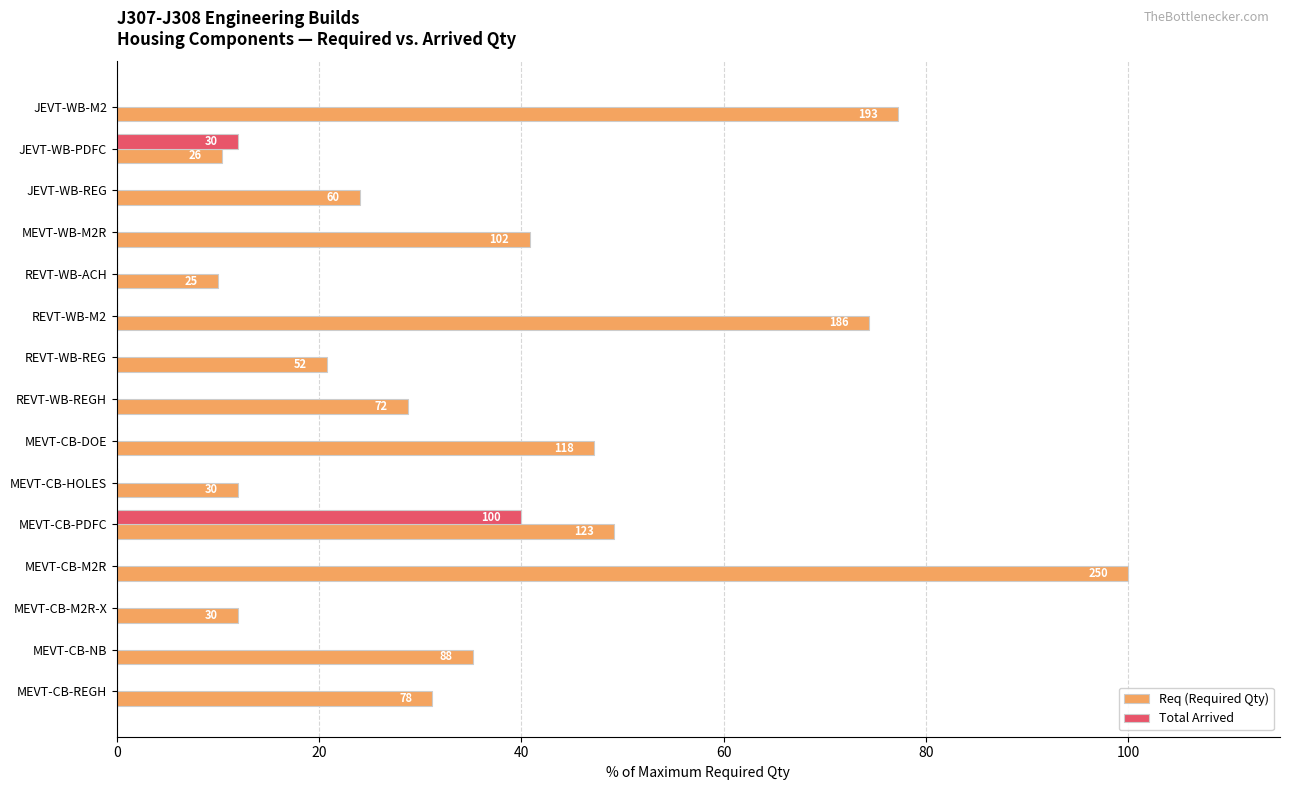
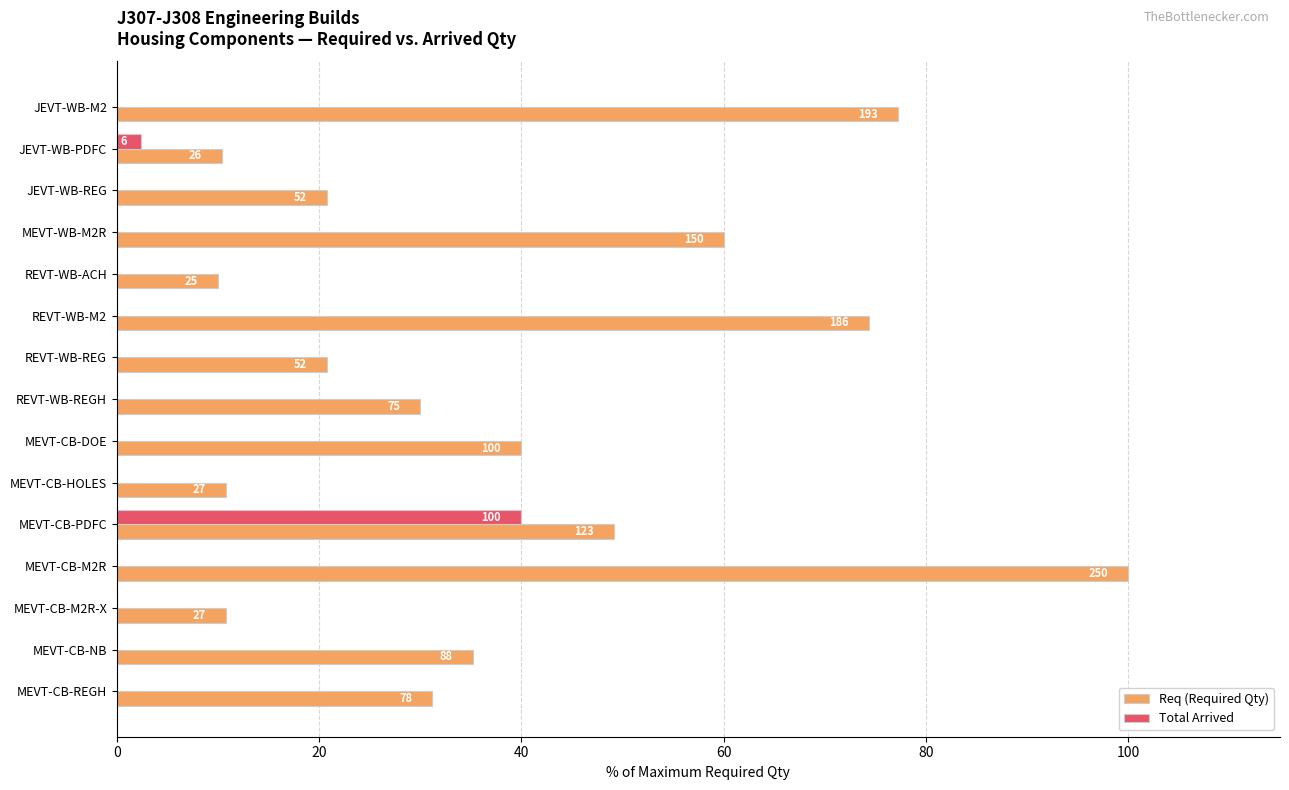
  {
    "Req (Required Qty)": {
-     "JEVT-WB-REG": 60,
-     "MEVT-WB-M2R": 102,
-     "REVT-WB-REGH": 72,
-     "MEVT-CB-DOE": 118,
-     "MEVT-CB-HOLES": 30,
-     "MEVT-CB-M2R-X": 30
+     "JEVT-WB-REG": 52,
+     "MEVT-WB-M2R": 150,
+     "REVT-WB-REGH": 75,
+     "MEVT-CB-DOE": 100,
+     "MEVT-CB-HOLES": 27,
+     "MEVT-CB-M2R-X": 27
    },
    "Total Arrived": {
-     "JEVT-WB-PDFC": 30
+     "JEVT-WB-PDFC": 6
    }
  }
